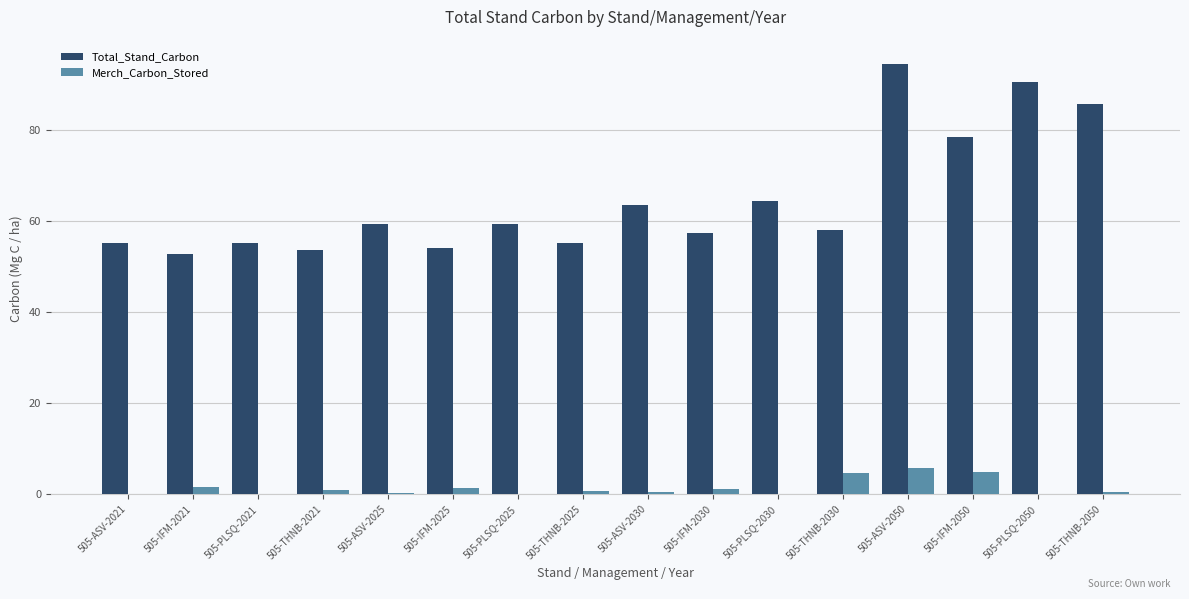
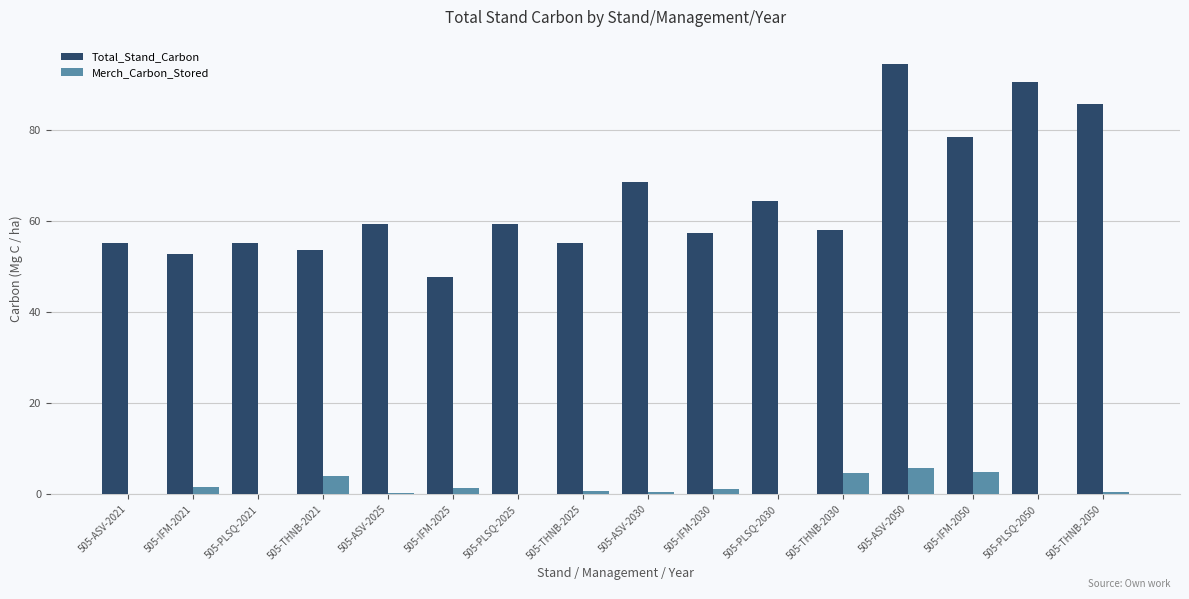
  {
    "Total_Stand_Carbon": {
      "505-ASV-2021": 55,
      "505-IFM-2021": 53,
      "505-PLSQ-2021": 55,
      "505-THNB-2021": 54,
      "505-ASV-2025": 59,
-     "505-IFM-2025": 54,
+     "505-IFM-2025": 48,
      "505-PLSQ-2025": 59,
      "505-THNB-2025": 55,
-     "505-ASV-2030": 63,
+     "505-ASV-2030": 68,
      "505-IFM-2030": 57,
      "505-PLSQ-2030": 64,
      "505-THNB-2030": 58,
      "505-ASV-2050": 94,
      "505-IFM-2050": 78,
      "505-PLSQ-2050": 90,
      "505-THNB-2050": 86
    },
    "Merch_Carbon_Stored": {
      "505-IFM-2021": 1,
      "505-PLSQ-2021": 0,
-     "505-THNB-2021": 1,
+     "505-THNB-2021": 4,
      "505-IFM-2025": 1,
      "505-PLSQ-2025": 0,
      "505-THNB-2025": 1,
      "505-IFM-2030": 1,
      "505-PLSQ-2030": 0,
      "505-THNB-2030": 5,
      "505-ASV-2050": 6,
      "505-IFM-2050": 5,
      "505-PLSQ-2050": 0
    }
  }
